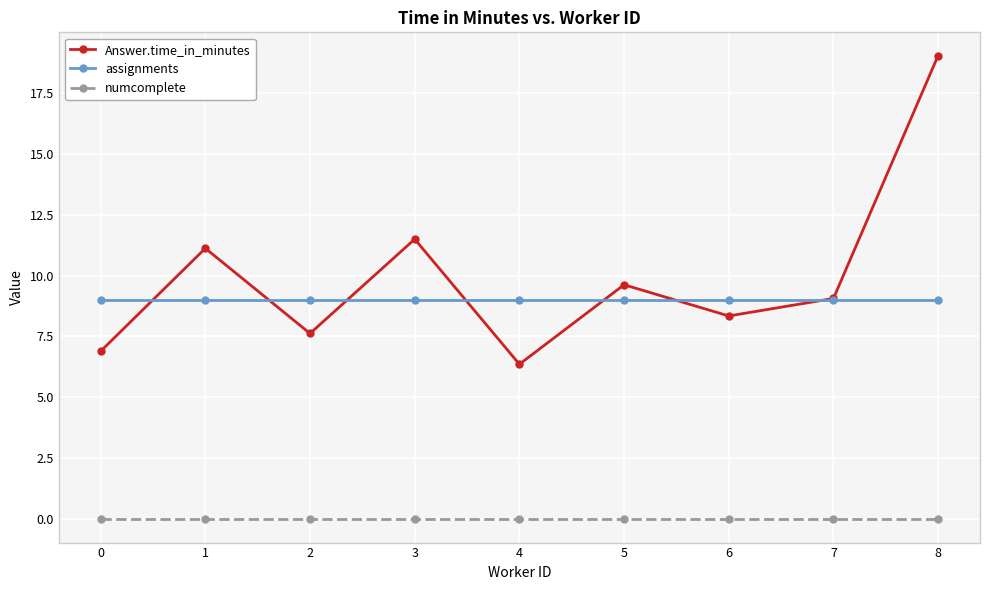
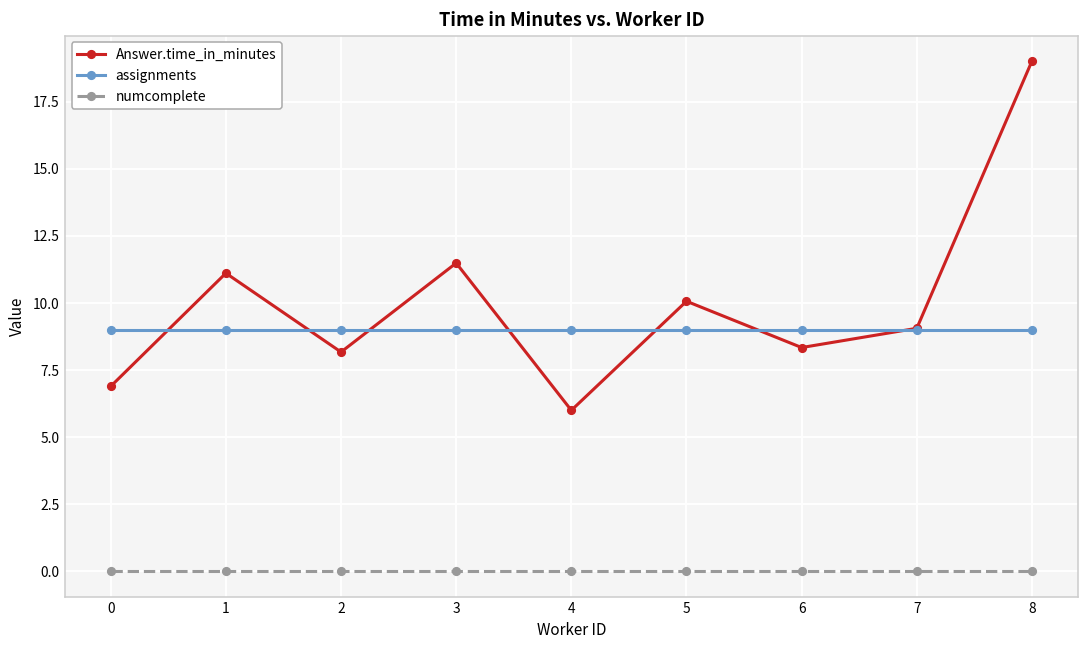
  {
    "Answer.time_in_minutes": {
      "0": 6.9,
      "1": 11.1,
-     "2": 7.6,
+     "2": 8.2,
      "3": 11.5,
-     "4": 6.4,
-     "5": 9.6,
+     "4": 6.0,
+     "5": 10.1,
      "6": 8.3,
      "8": 19.0
    },
    "assignments": {
      "0": 9.0,
      "1": 9.0,
      "2": 9.0,
      "3": 9.0,
      "4": 9.0,
      "5": 9.0,
      "6": 9.0,
      "8": 9.0
    },
    "numcomplete": {
      "0": 0.0,
      "1": 0.0,
      "2": 0.0,
      "3": 0.0,
      "4": 0.0,
      "5": 0.0,
      "6": 0.0,
      "7": 0.0,
      "8": 0.0
    }
  }
